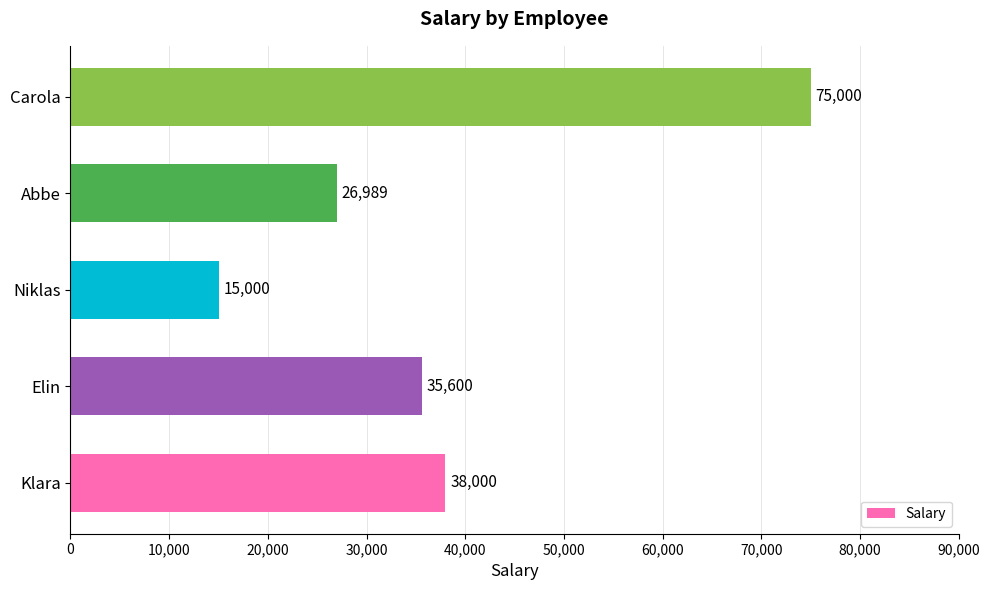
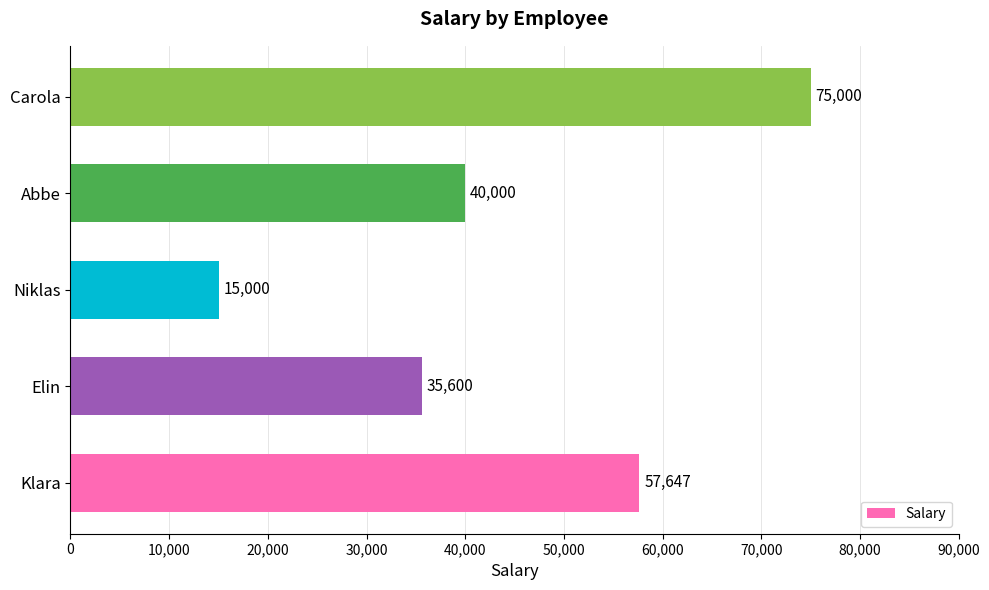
  {
    "Carola": "75,000",
-   "Abbe": "26,989",
+   "Abbe": "40,000",
    "Niklas": "15,000",
    "Elin": "35,600",
-   "Klara": "38,000"
+   "Klara": "57,647"
  }
